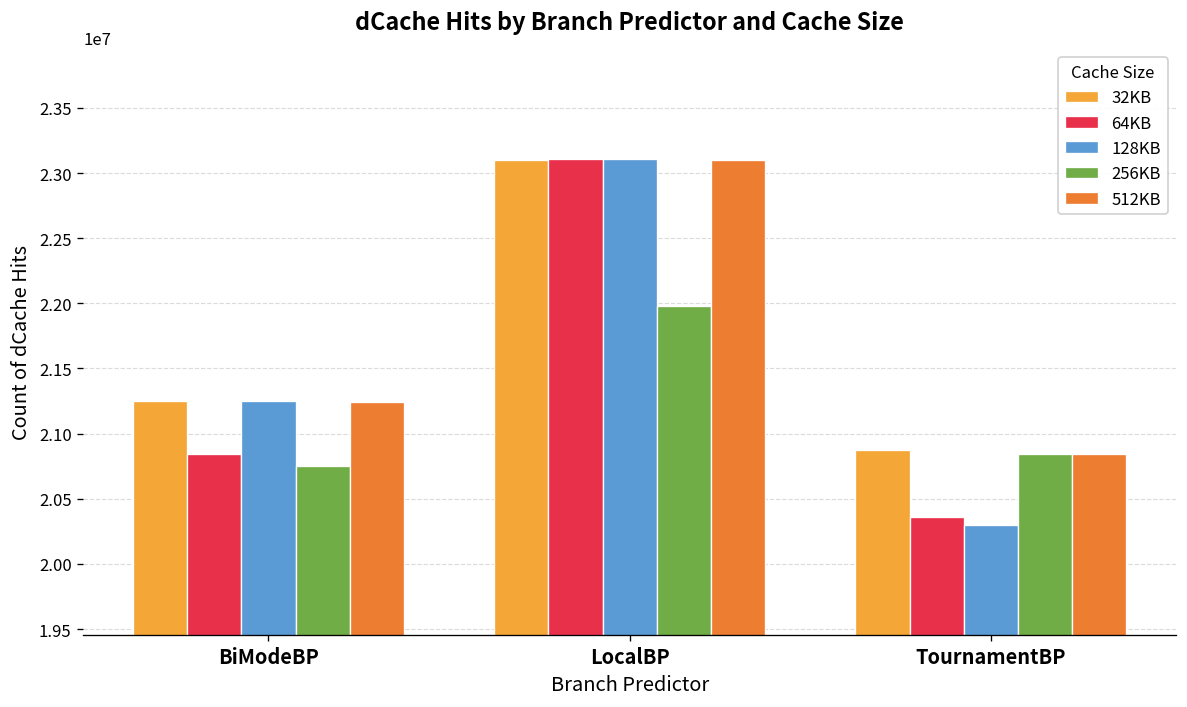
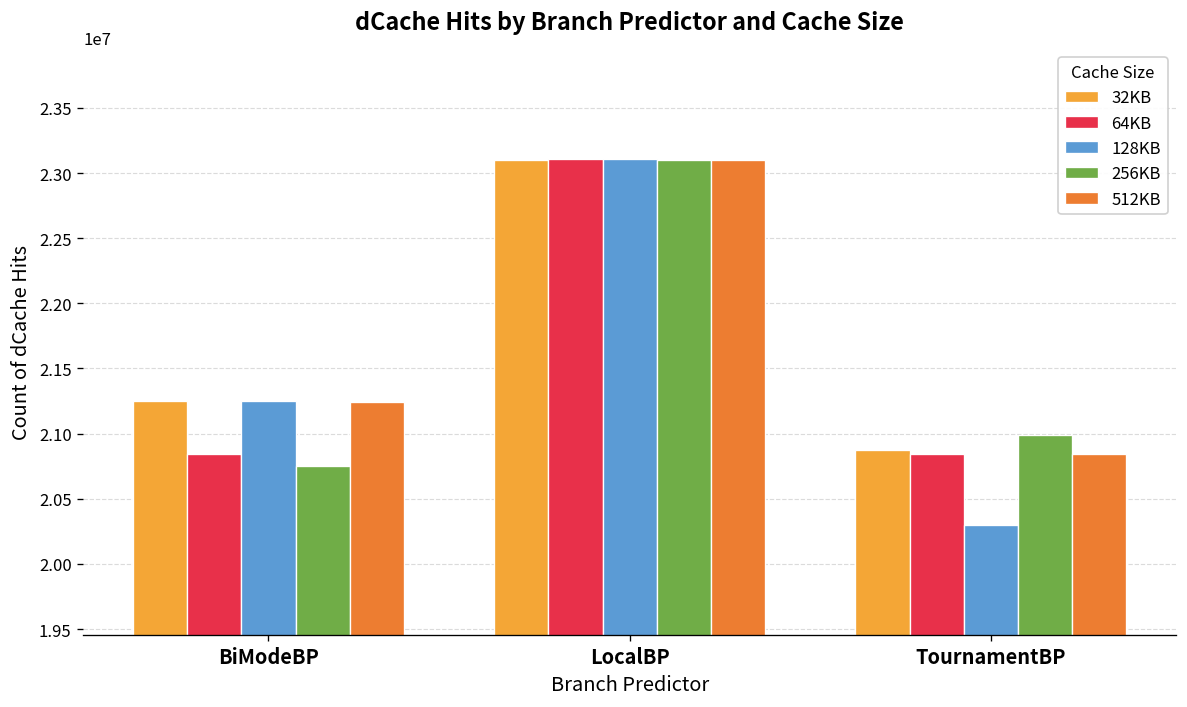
  {
    "64KB": {
      "BiModeBP": 20840000,
      "LocalBP": 23110000,
-     "TournamentBP": 20360000
+     "TournamentBP": 20840000
    },
    "128KB": {
      "BiModeBP": 21250000,
      "LocalBP": 23110000,
      "TournamentBP": 20300000
    },
    "256KB": {
      "BiModeBP": 20750000,
-     "LocalBP": 21980000,
-     "TournamentBP": 20840000
+     "LocalBP": 23100000,
+     "TournamentBP": 20990000
    }
  }
